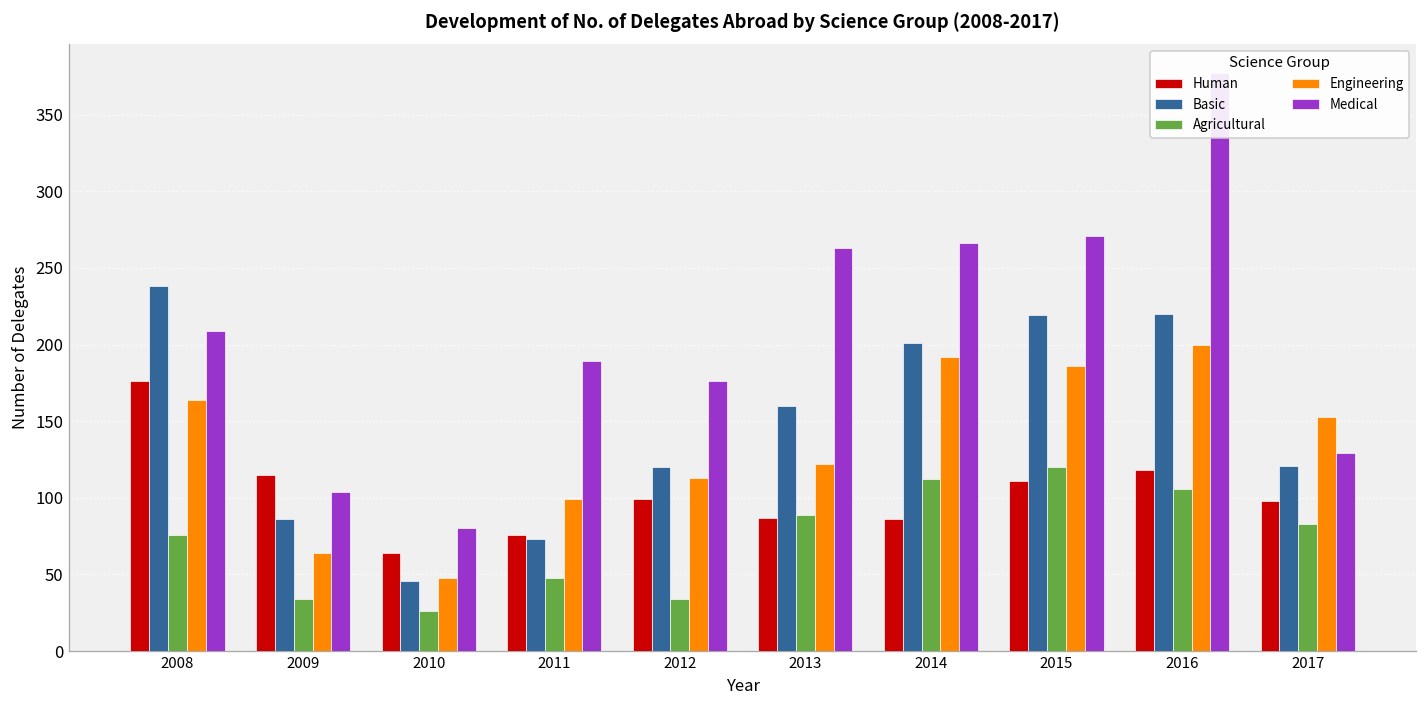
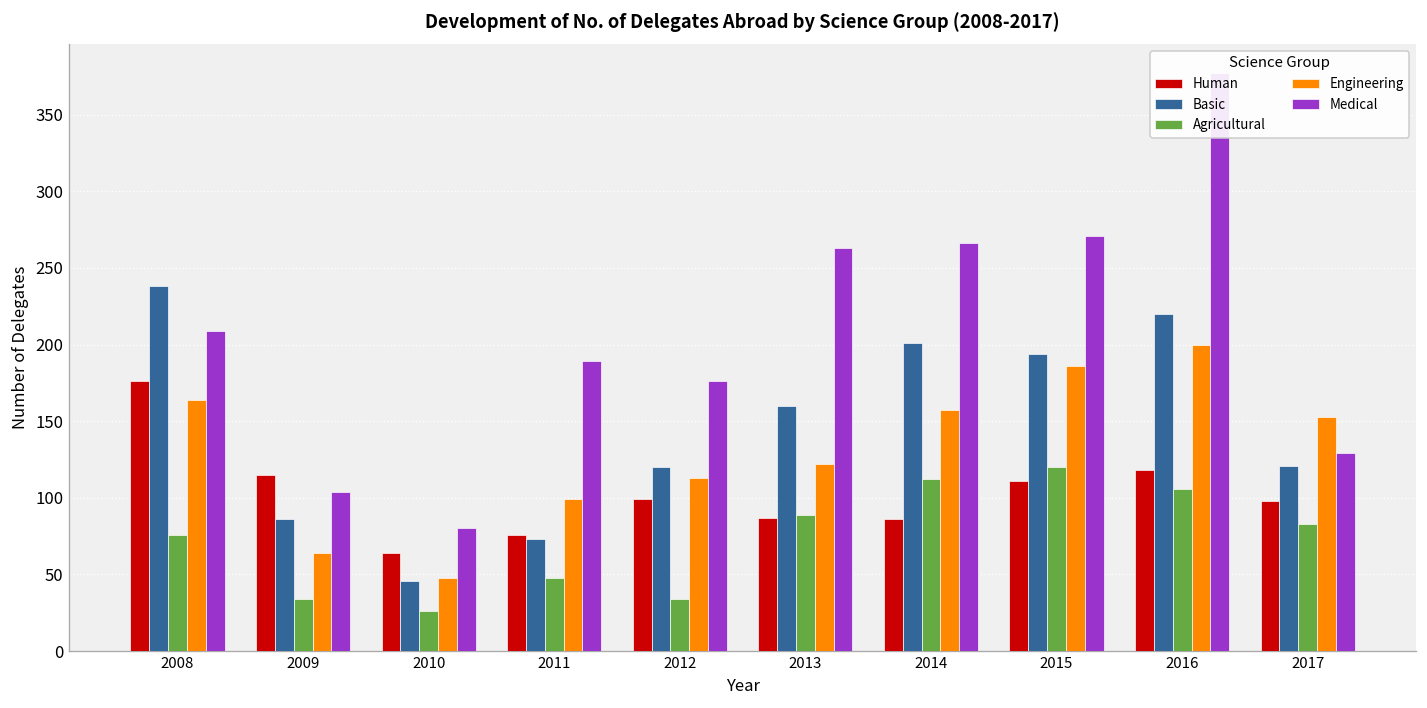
  {
    "Human": {
      "2008": 176,
      "2009": 115,
      "2010": 64,
      "2011": 76,
      "2012": 99,
      "2013": 87,
      "2014": 86,
      "2015": 111,
      "2016": 118,
      "2017": 98
    },
    "Basic": {
      "2008": 238,
      "2009": 86,
      "2010": 46,
      "2011": 73,
      "2012": 120,
      "2013": 160,
      "2014": 201,
-     "2015": 219,
+     "2015": 194,
      "2016": 220,
      "2017": 121
    },
    "Agricultural": {
      "2008": 76,
      "2009": 34,
      "2010": 26,
      "2011": 48,
      "2012": 34,
      "2013": 89,
      "2014": 112,
      "2015": 120,
      "2016": 106,
      "2017": 83
    },
    "Engineering": {
      "2008": 164,
      "2009": 64,
      "2010": 48,
      "2011": 99,
      "2012": 113,
      "2013": 122,
-     "2014": 192,
+     "2014": 157,
      "2015": 186,
      "2016": 200,
      "2017": 153
    },
    "Medical": {
      "2008": 209,
      "2009": 104,
      "2010": 80,
      "2011": 189,
      "2012": 176,
      "2013": 263,
      "2014": 266,
      "2015": 271,
      "2017": 129
    }
  }
